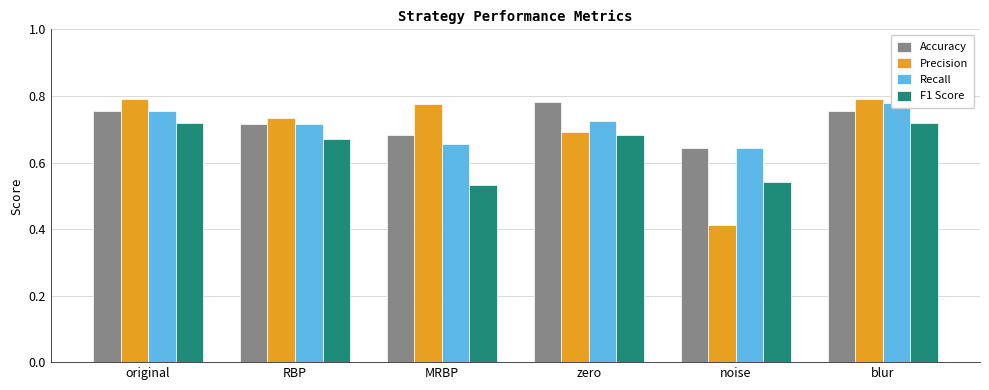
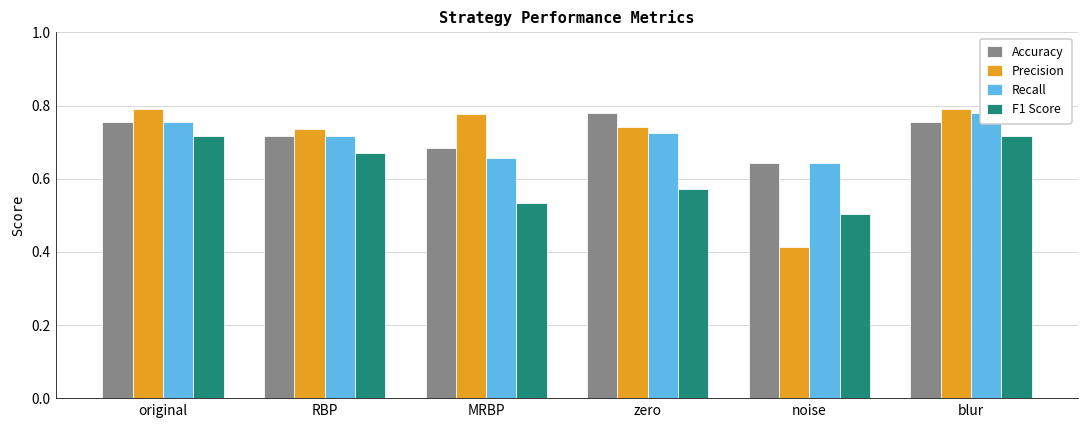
  {
    "Accuracy": {
      "original": 0.75,
      "RBP": 0.72,
      "MRBP": 0.68,
      "zero": 0.78,
      "noise": 0.64,
      "blur": 0.75
    },
    "Precision": {
      "original": 0.79,
      "RBP": 0.73,
      "MRBP": 0.78,
-     "zero": 0.69,
+     "zero": 0.74,
      "noise": 0.41,
      "blur": 0.79
    },
    "Recall": {
      "original": 0.75,
      "RBP": 0.72,
      "MRBP": 0.66,
      "zero": 0.72,
      "noise": 0.64
    },
    "F1 Score": {
      "original": 0.72,
      "RBP": 0.67,
      "MRBP": 0.53,
-     "zero": 0.68,
-     "noise": 0.54,
+     "zero": 0.57,
+     "noise": 0.50,
      "blur": 0.72
    }
  }
